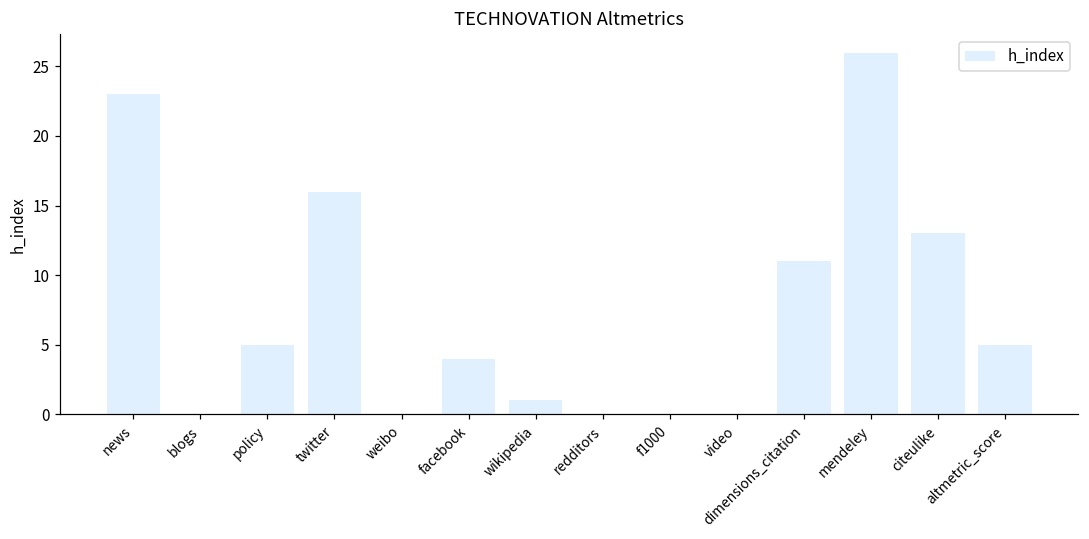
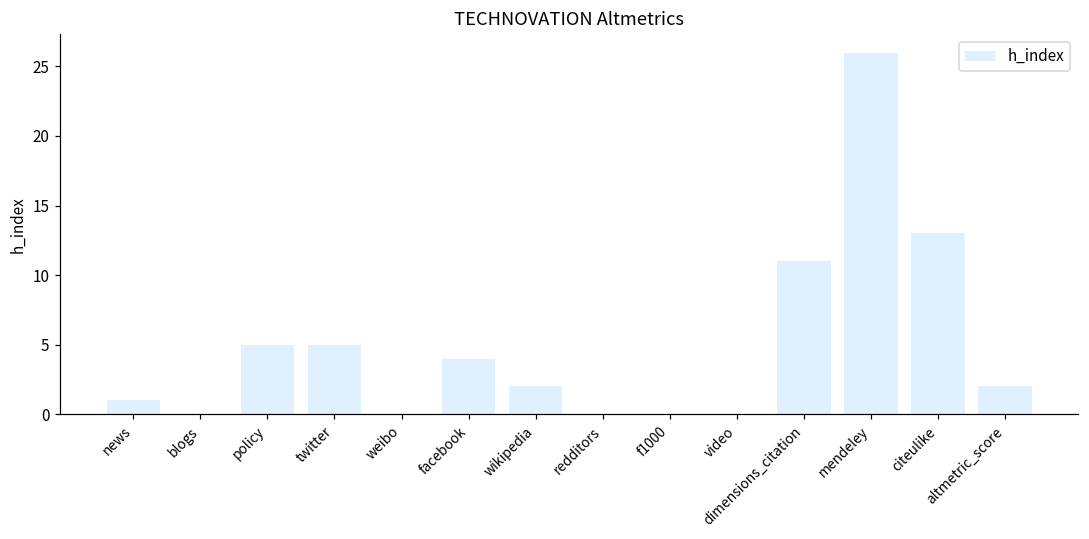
  {
-   "news": 23,
+   "news": 1,
    "blogs": 0,
    "policy": 5,
-   "twitter": 16,
+   "twitter": 5,
    "weibo": 0,
    "facebook": 4,
-   "wikipedia": 1,
+   "wikipedia": 2,
    "redditors": 0,
    "f1000": 0,
    "video": 0,
    "dimensions_citation": 11,
    "mendeley": 26,
    "citeulike": 13,
-   "altmetric_score": 5
+   "altmetric_score": 2
  }
